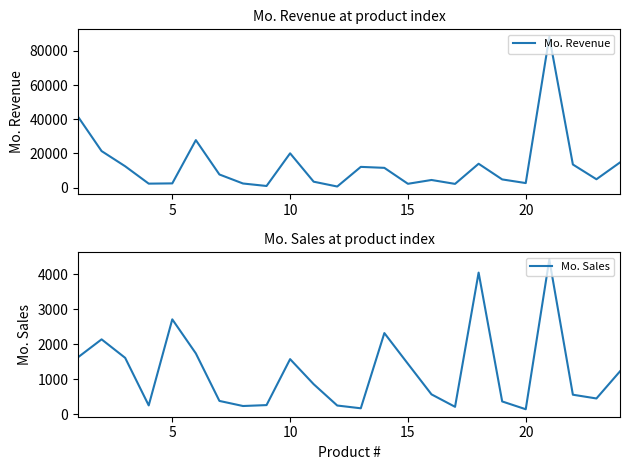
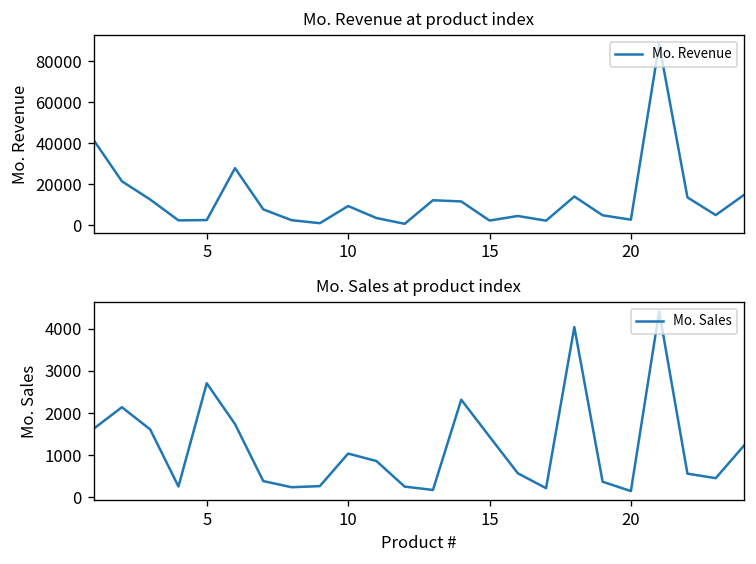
  {
    "Mo. Revenue at product index": {
      "5": 2000,
-     "10": 20000,
+     "10": 9000,
      "15": 2000,
      "20": 3000
    },
    "Mo. Sales at product index": {
      "5": 2700,
-     "10": 1600,
+     "10": 1000,
      "15": 1400,
      "20": 100
    }
  }
